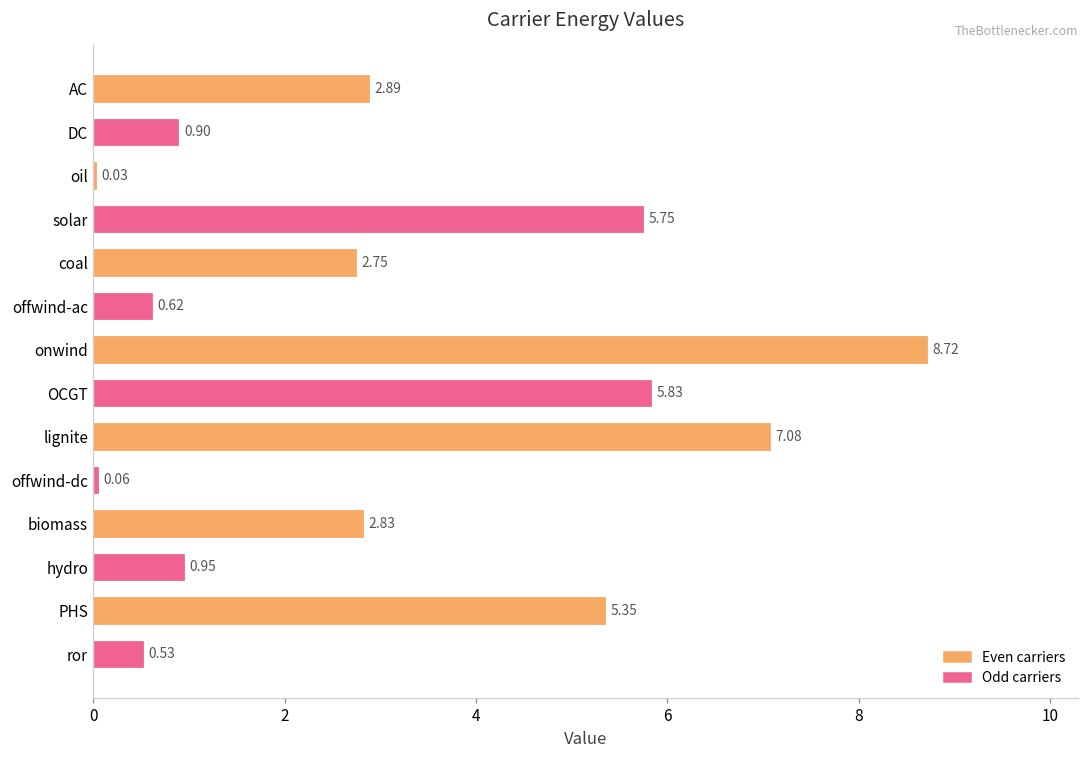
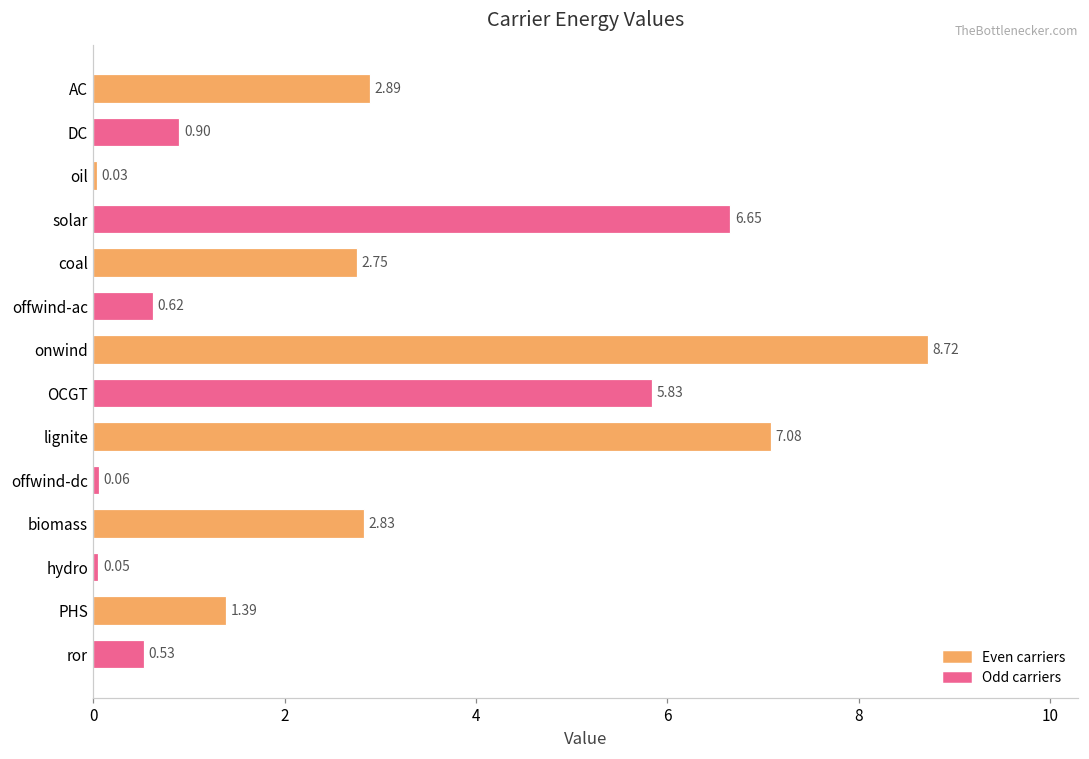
  {
    "AC": 2.89,
    "DC": 0.90,
    "oil": 0.03,
-   "solar": 5.75,
+   "solar": 6.65,
    "coal": 2.75,
    "offwind-ac": 0.62,
    "onwind": 8.72,
    "OCGT": 5.83,
    "lignite": 7.08,
    "offwind-dc": 0.06,
    "biomass": 2.83,
-   "hydro": 0.95,
-   "PHS": 5.35,
+   "hydro": 0.05,
+   "PHS": 1.39,
    "ror": 0.53
  }
